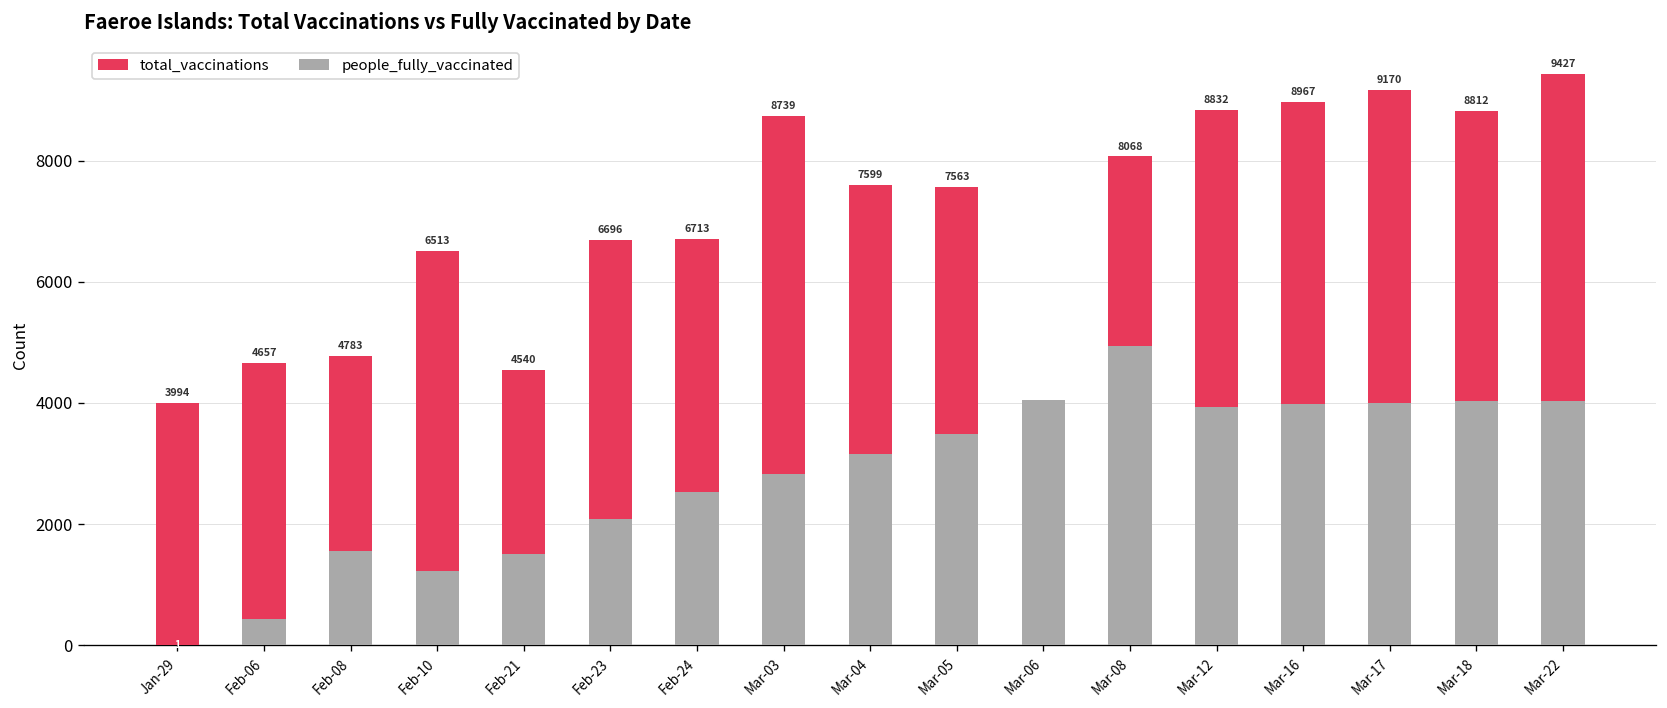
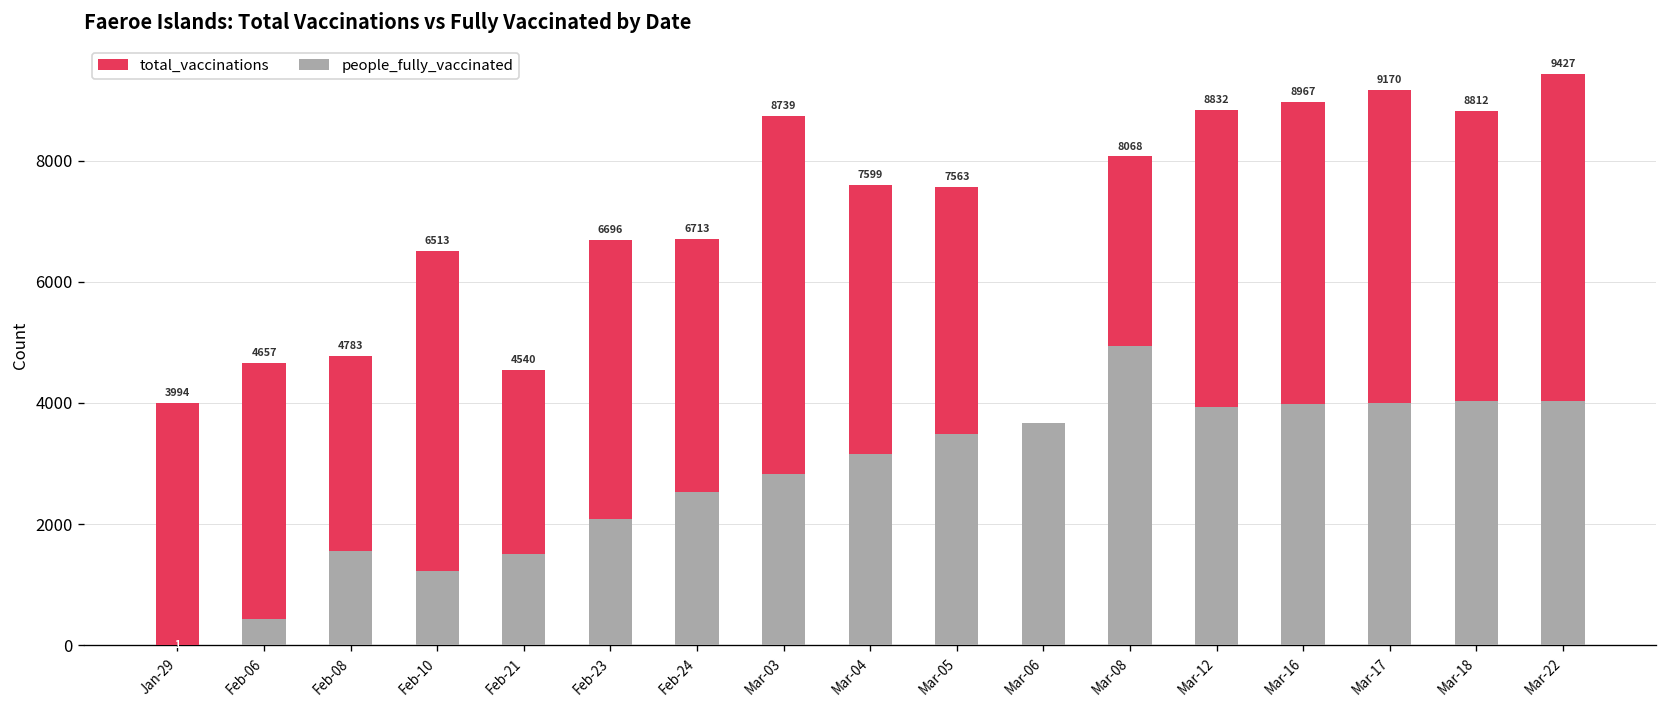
  {
    "total_vaccinations": {
      "Jan-29": 3994,
      "Feb-06": 4657,
      "Feb-08": 4783,
      "Feb-10": 6513,
      "Feb-21": 4540,
      "Feb-23": 6696,
      "Feb-24": 6713,
      "Mar-03": 8739,
      "Mar-04": 7599,
      "Mar-05": 7563,
      "Mar-08": 8068,
      "Mar-12": 8832,
      "Mar-16": 8967,
      "Mar-17": 9170,
      "Mar-18": 8812,
      "Mar-22": 9427
    },
    "people_fully_vaccinated": {
-     "Mar-06": 4100
+     "Mar-06": 3700
    }
  }
